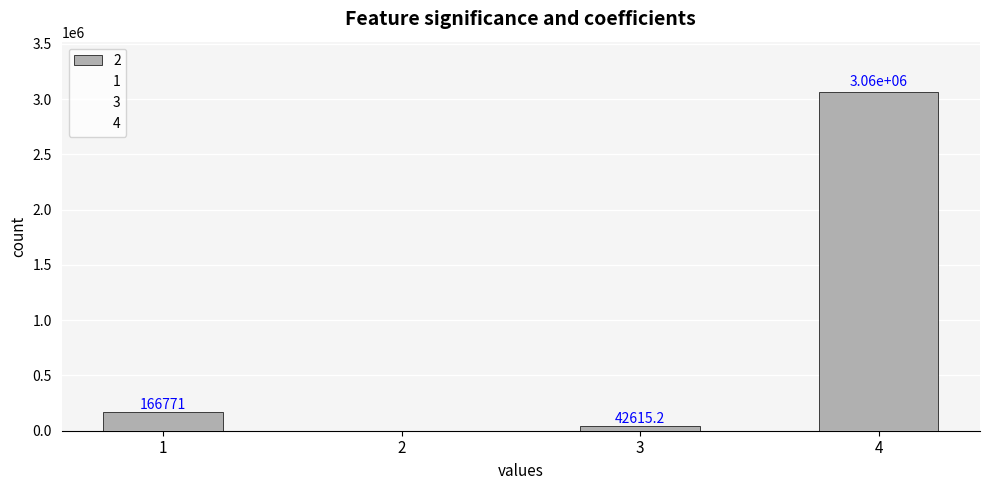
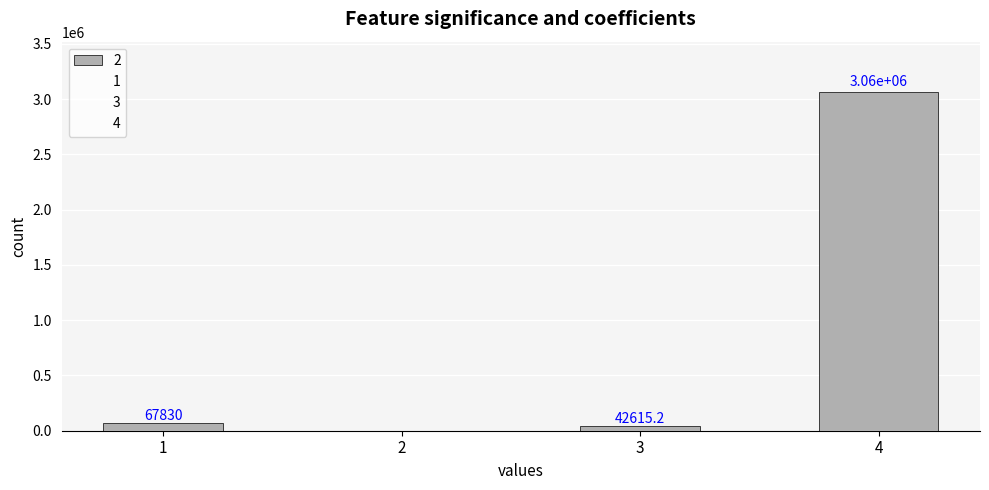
  {
    "2": {
-     "1": "166771",
+     "1": "67830",
      "3": "42615.2",
      "4": "3.06e+06"
    },
    "4": {
      "1": "0",
      "2": "0",
      "3": "0",
      "4": "0"
    }
  }
